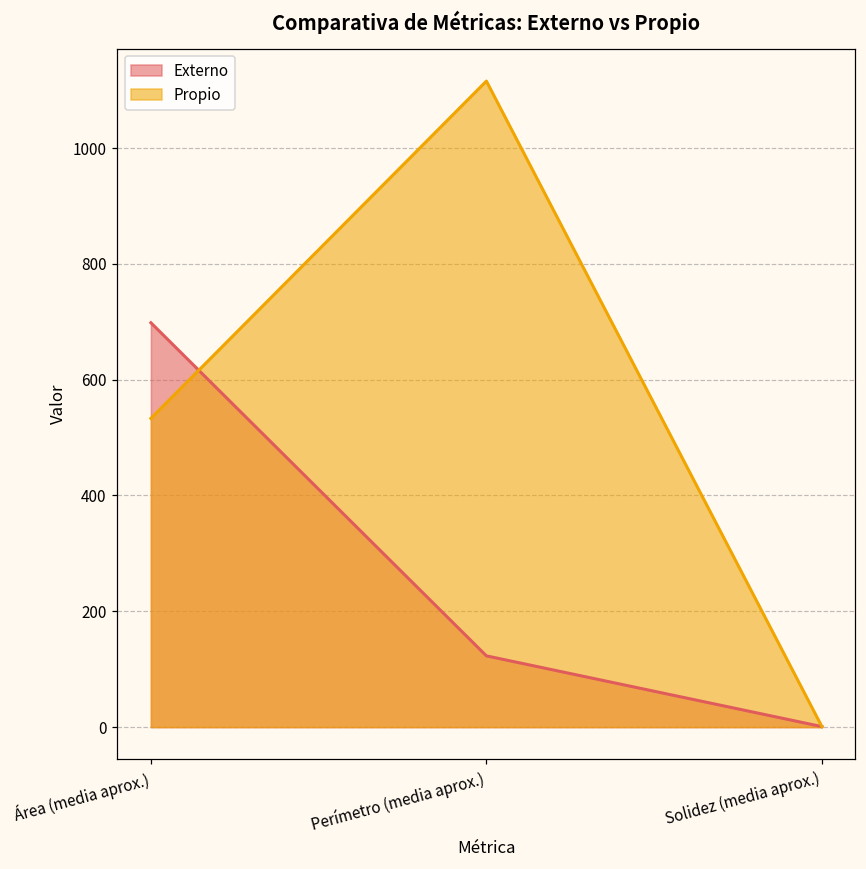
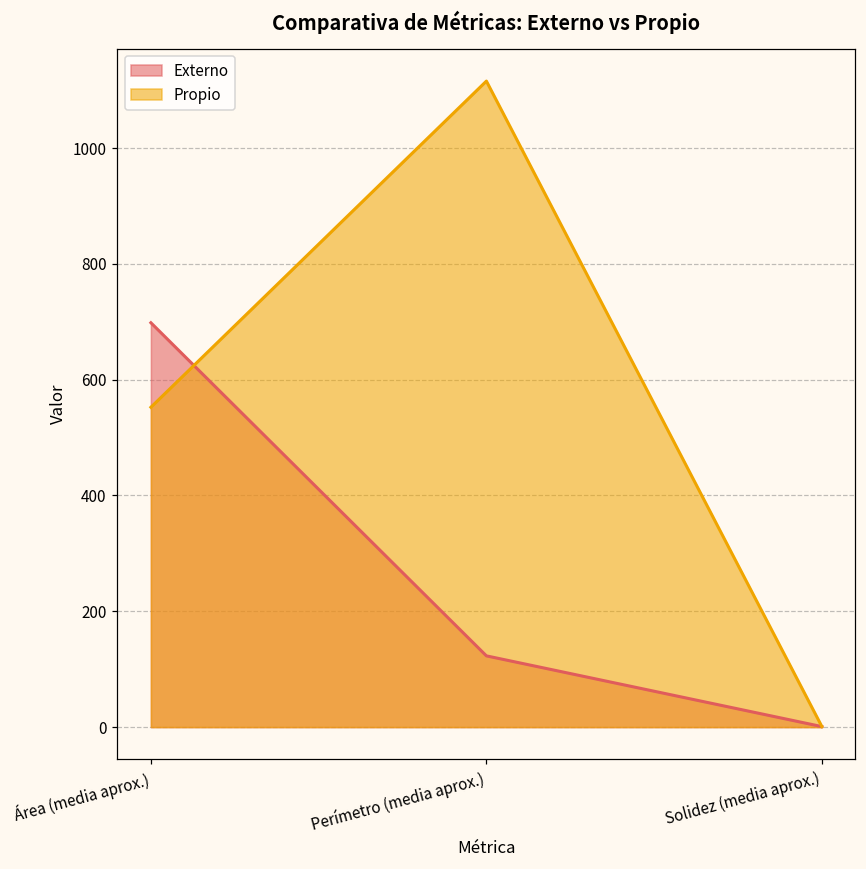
  {
    "Externo": {
      "Área (media aprox.)": 700,
      "Perímetro (media aprox.)": 120
    },
    "Propio": {
-     "Área (media aprox.)": 530,
+     "Área (media aprox.)": 550,
      "Perímetro (media aprox.)": 1120
    }
  }
